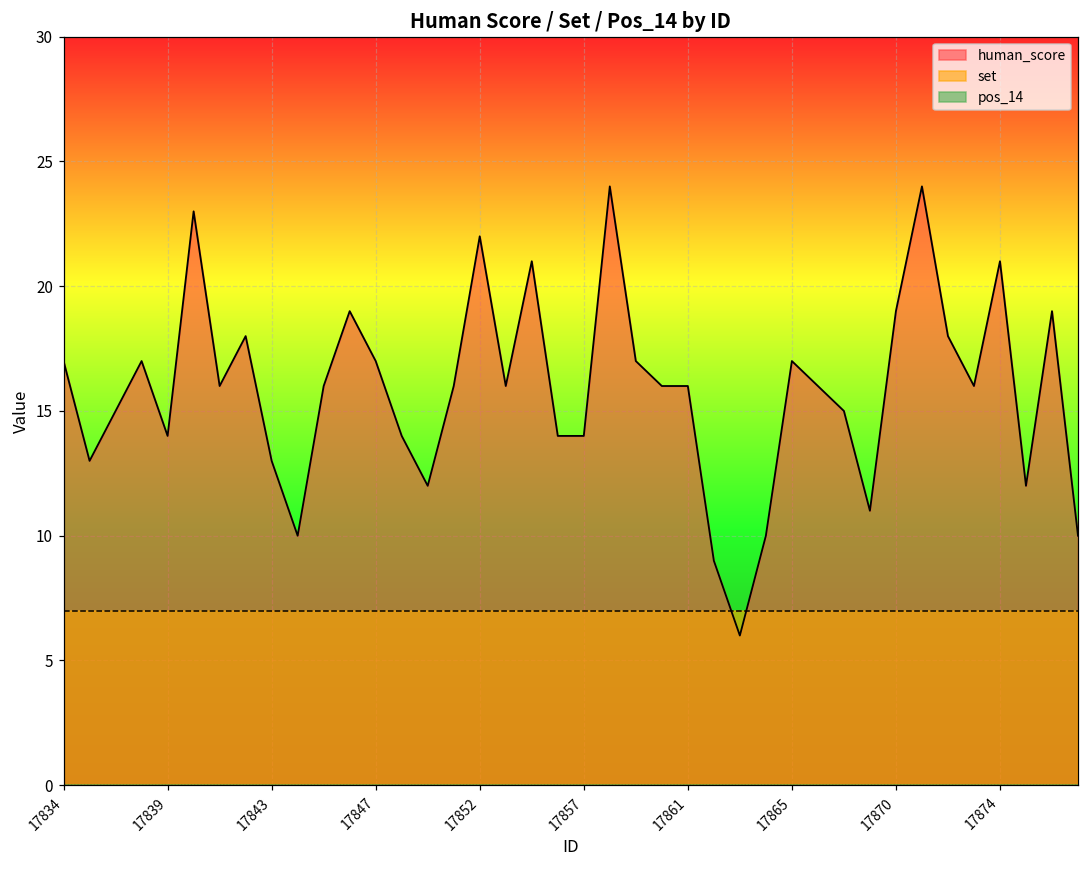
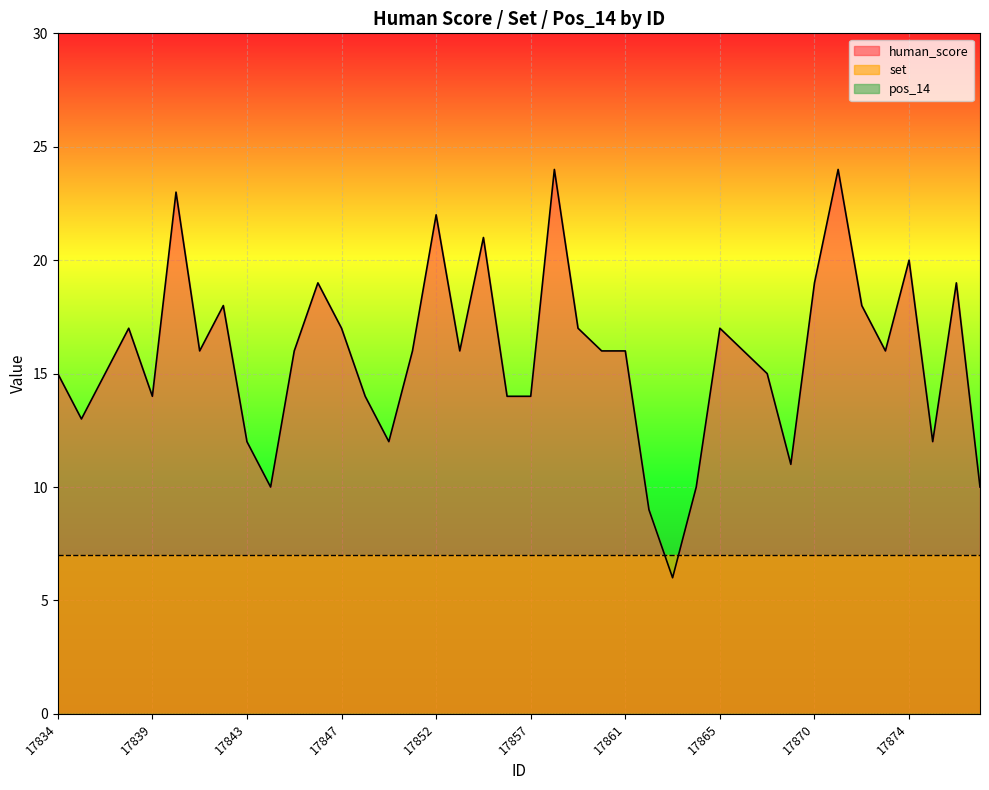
  {
    "human_score": {
-     "17834": 17,
+     "17834": 15,
      "17839": 14,
-     "17843": 13,
+     "17843": 12,
      "17847": 17,
      "17852": 22,
      "17857": 14,
      "17861": 16,
      "17865": 17,
      "17870": 19,
-     "17874": 21
+     "17874": 20
    },
    "set": {
      "17834": 7,
      "17839": 7,
      "17843": 7,
      "17847": 7,
      "17852": 7,
      "17857": 7,
      "17861": 7,
      "17865": 7,
      "17870": 7,
      "17874": 7
    },
    "pos_14": {
      "17834": 0,
      "17839": 0,
      "17843": 0,
      "17847": 0,
      "17852": 0,
      "17857": 0,
      "17861": 0,
      "17865": 0,
      "17870": 0,
      "17874": 0
    }
  }
